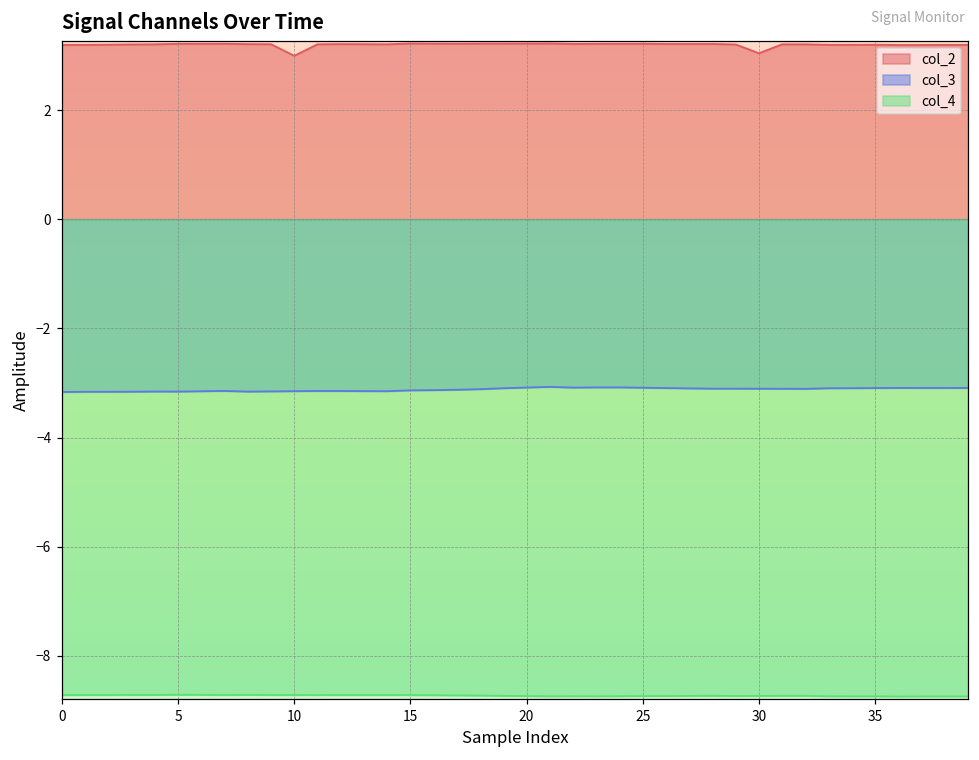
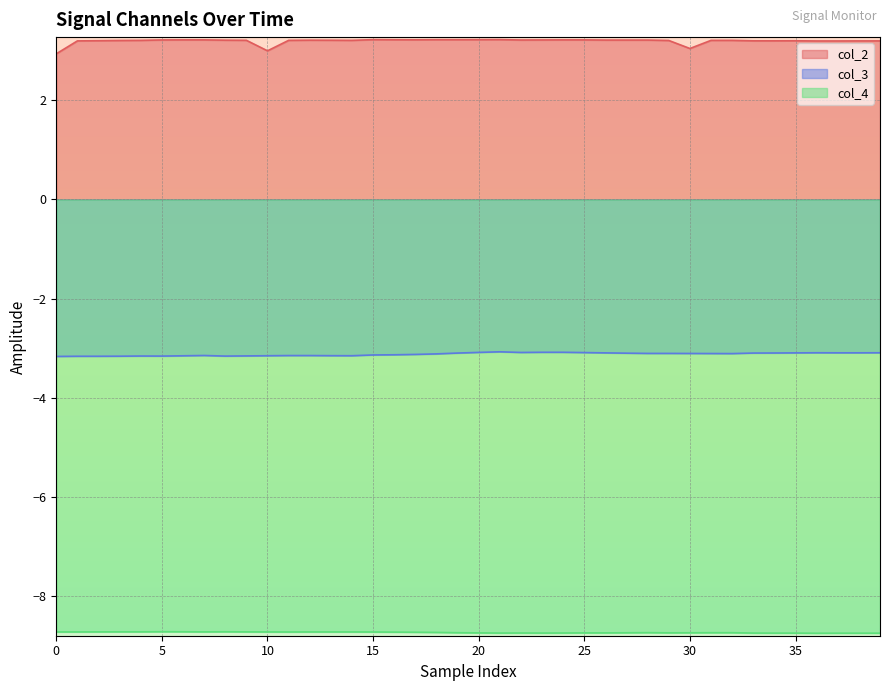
  {
    "col_2": {
-     "0": 3.2,
+     "0": 2.9,
      "5": 3.2,
      "10": 3.0,
      "15": 3.2,
      "20": 3.2,
      "25": 3.2,
      "30": 3.0,
      "35": 3.2
    }
  }
